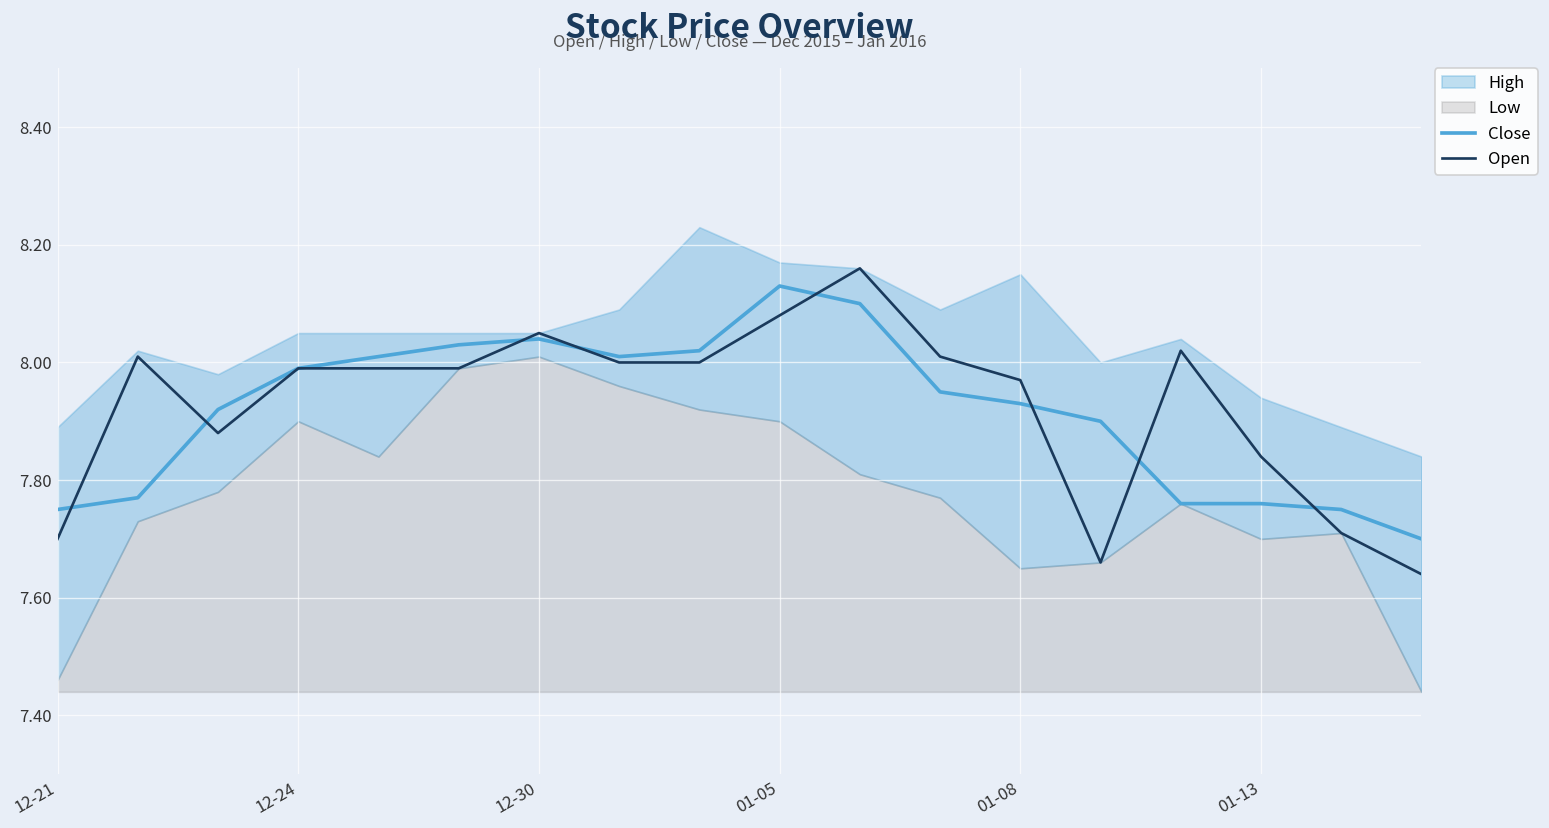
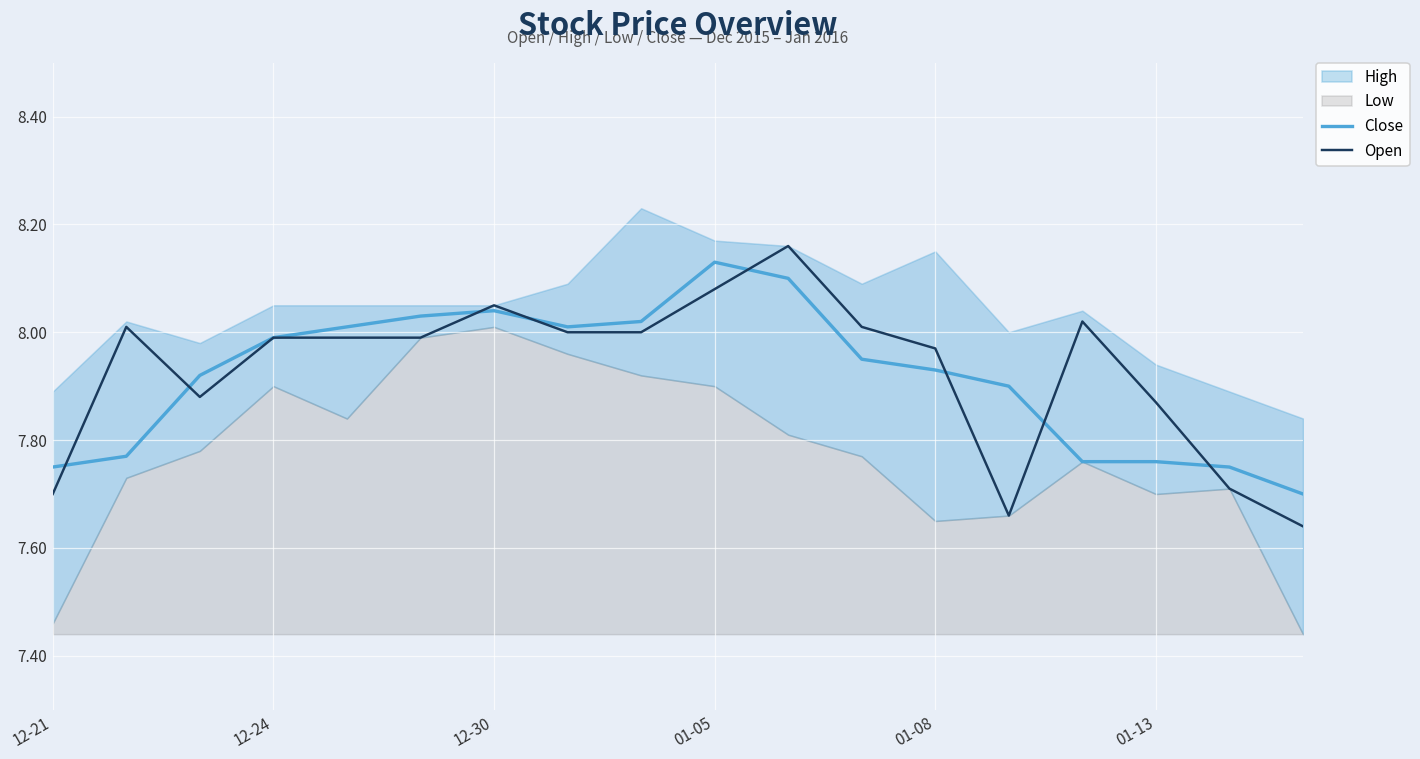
  {
    "Open": {
      "12-21": 7.70,
      "01-05": 8.08,
      "01-08": 7.97,
-     "01-13": 7.84
+     "01-13": 7.87
    }
  }
